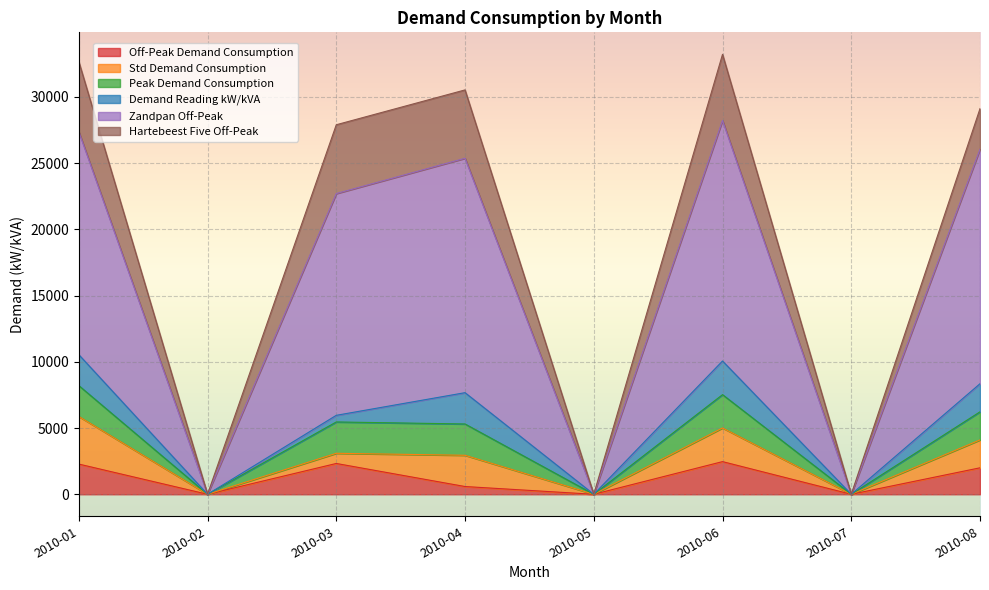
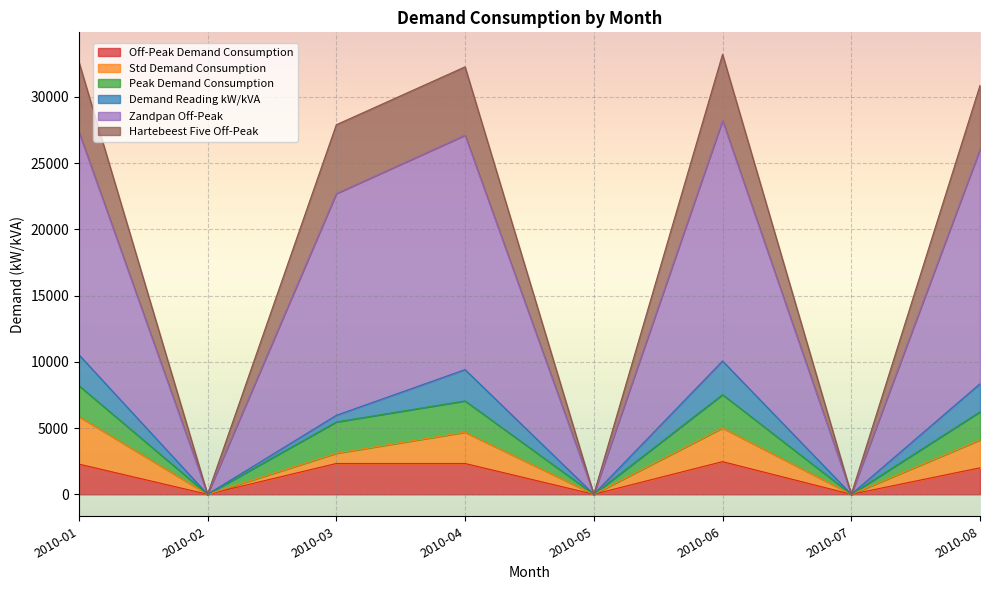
  {
    "Off-Peak Demand Consumption": {
      "2010-01": 2300,
      "2010-03": 2300,
-     "2010-04": 600,
+     "2010-04": 2300,
      "2010-06": 2500,
      "2010-08": 2000
    },
    "Std Demand Consumption": {
      "2010-01": 3600,
      "2010-03": 800,
      "2010-04": 2400,
      "2010-06": 2500,
      "2010-08": 2100
    },
    "Peak Demand Consumption": {
      "2010-01": 2300,
      "2010-03": 2400,
      "2010-04": 2400,
      "2010-06": 2500,
      "2010-08": 2100
    },
    "Demand Reading kW/kVA": {
      "2010-01": 2300,
      "2010-03": 500,
      "2010-04": 2400,
      "2010-06": 2500,
      "2010-08": 2100
    },
    "Zandpan Off-Peak": {
      "2010-01": 16800,
      "2010-03": 16700,
      "2010-04": 17700,
      "2010-06": 18200,
      "2010-08": 17700
    },
    "Hartebeest Five Off-Peak": {
      "2010-01": 5300,
      "2010-03": 5200,
      "2010-04": 5200,
      "2010-06": 5000,
-     "2010-08": 3100
+     "2010-08": 4800
    }
  }
